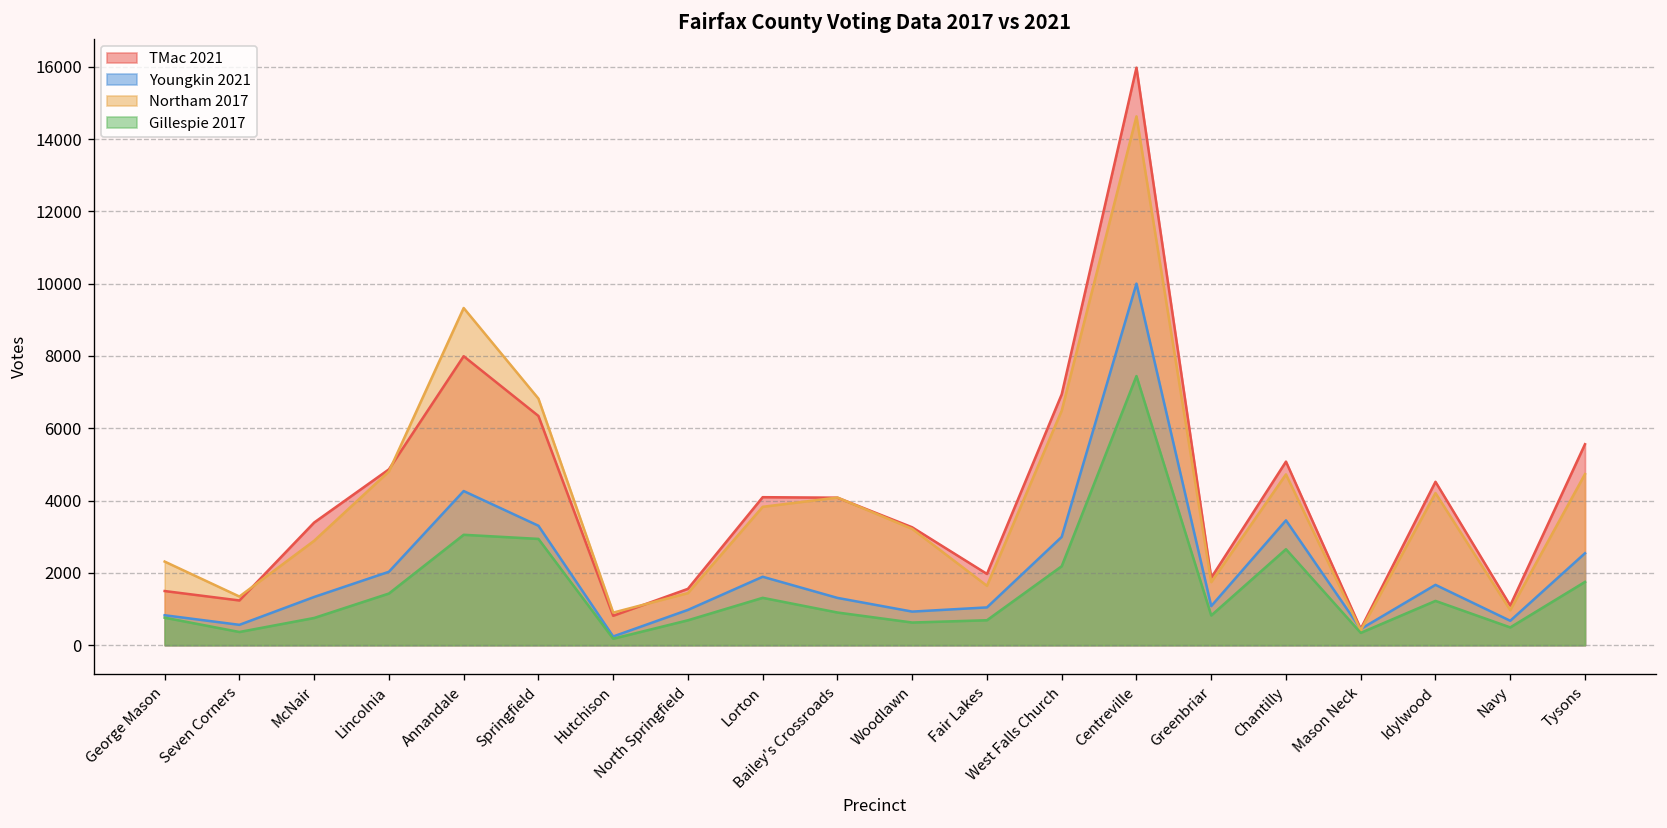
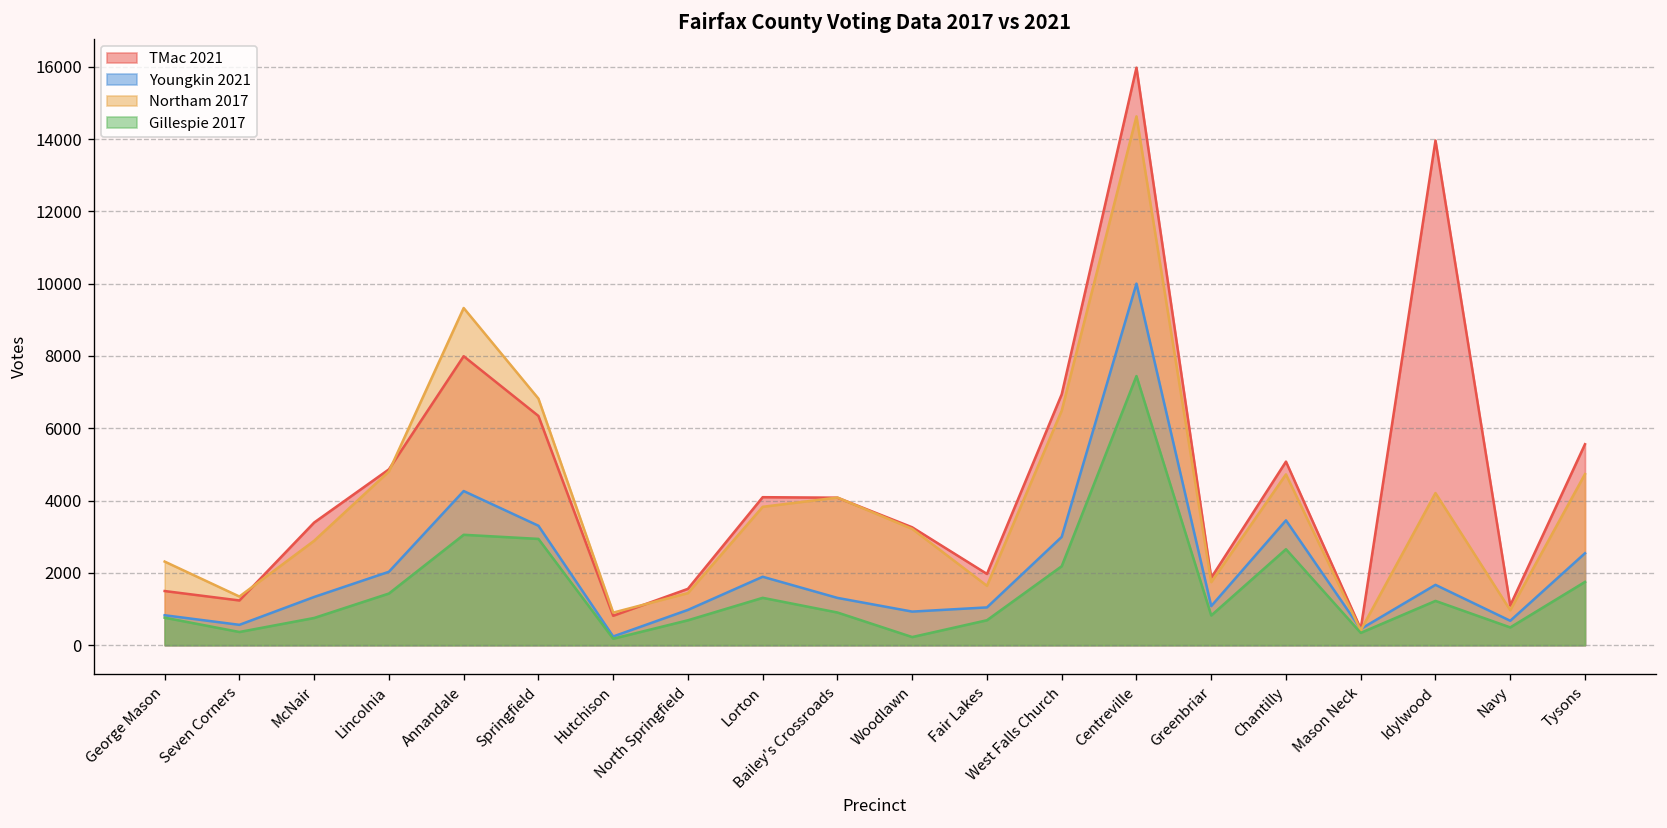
  {
    "TMac 2021": {
      "George Mason": 1500,
      "Seven Corners": 1200,
      "McNair": 3400,
      "Annandale": 8000,
      "Springfield": 6300,
      "Hutchison": 800,
      "North Springfield": 1600,
      "Lorton": 4100,
      "Fair Lakes": 2000,
      "West Falls Church": 6900,
      "Centreville": 16000,
      "Greenbriar": 1900,
      "Chantilly": 5100,
-     "Idylwood": 4500,
+     "Idylwood": 14000,
      "Navy": 1100,
      "Tysons": 5600
    },
    "Youngkin 2021": {
      "Seven Corners": 600,
      "McNair": 1300,
      "Lincolnia": 2000,
      "Annandale": 4300,
      "Springfield": 3300,
      "North Springfield": 1000,
      "Lorton": 1900,
      "Bailey's Crossroads": 1300,
      "Woodlawn": 900,
      "Fair Lakes": 1000,
      "West Falls Church": 3000,
      "Centreville": 10000,
      "Greenbriar": 1100,
      "Chantilly": 3500,
      "Idylwood": 1700,
      "Navy": 700,
      "Tysons": 2500
    },
    "Northam 2017": {
      "George Mason": 2300,
      "Seven Corners": 1300,
      "McNair": 2900,
      "Annandale": 9300,
      "Springfield": 6800,
      "Hutchison": 900,
      "North Springfield": 1400,
      "Lorton": 3800,
      "Fair Lakes": 1600,
      "West Falls Church": 6500,
      "Centreville": 14600,
      "Greenbriar": 1700,
      "Chantilly": 4700,
      "Idylwood": 4200,
      "Navy": 1000,
      "Tysons": 4700
    },
    "Gillespie 2017": {
      "Seven Corners": 400,
      "McNair": 800,
      "Lincolnia": 1400,
      "Annandale": 3100,
      "Springfield": 2900,
      "North Springfield": 700,
      "Lorton": 1300,
      "Bailey's Crossroads": 900,
-     "Woodlawn": 600,
+     "Woodlawn": 200,
      "Fair Lakes": 700,
      "West Falls Church": 2200,
      "Centreville": 7400,
      "Greenbriar": 800,
      "Chantilly": 2700,
      "Idylwood": 1200,
      "Navy": 500,
      "Tysons": 1800
    }
  }
